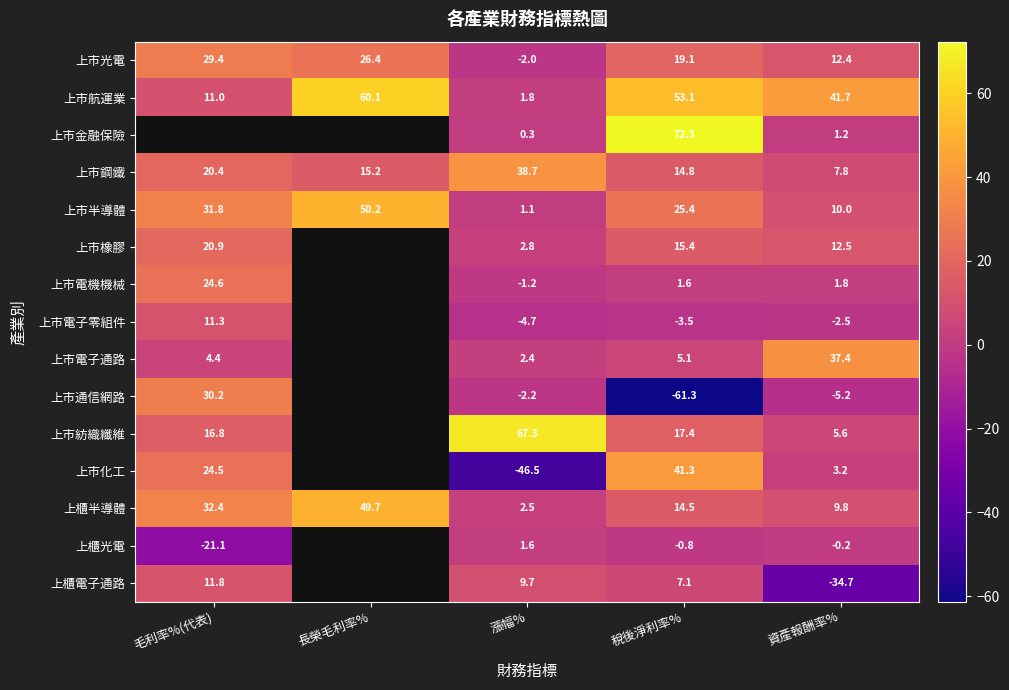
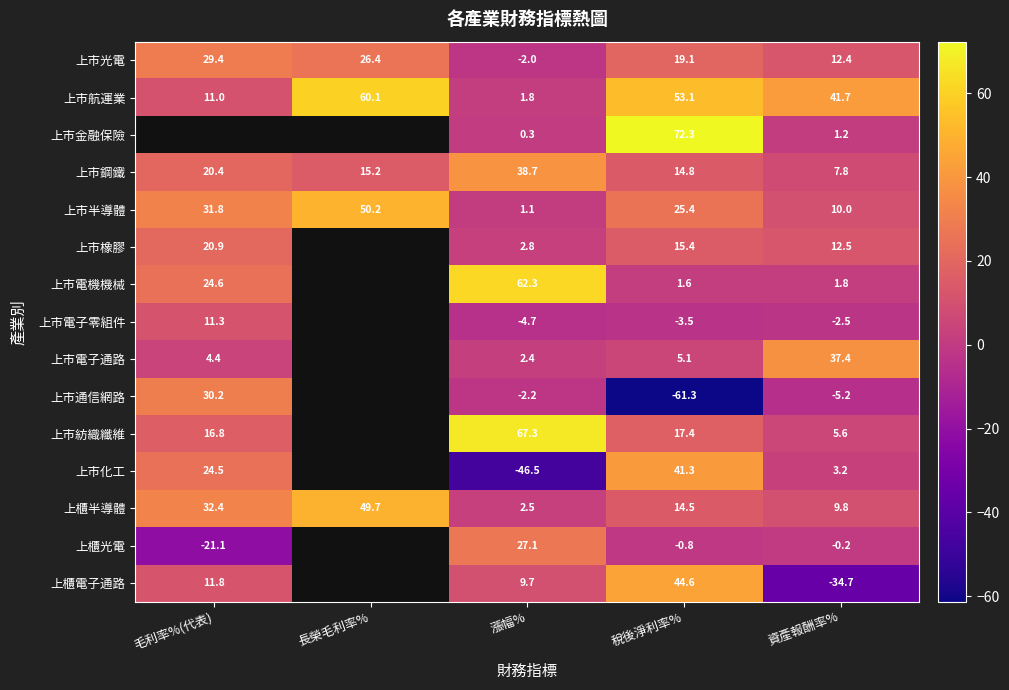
  {
    "上市光電": {
      "毛利率%(代表)": 29.4,
      "長榮毛利率%": 26.4,
      "漲幅%": -2.0,
      "稅後淨利率%": 19.1,
      "資產報酬率%": 12.4
    },
    "上市航運業": {
      "毛利率%(代表)": 11.0,
      "長榮毛利率%": 60.1,
      "漲幅%": 1.8,
      "稅後淨利率%": 53.1,
      "資產報酬率%": 41.7
    },
    "上市金融保險": {
      "漲幅%": 0.3,
      "稅後淨利率%": 72.3,
      "資產報酬率%": 1.2
    },
    "上市鋼鐵": {
      "毛利率%(代表)": 20.4,
      "長榮毛利率%": 15.2,
      "漲幅%": 38.7,
      "稅後淨利率%": 14.8,
      "資產報酬率%": 7.8
    },
    "上市半導體": {
      "毛利率%(代表)": 31.8,
      "長榮毛利率%": 50.2,
      "漲幅%": 1.1,
      "稅後淨利率%": 25.4,
      "資產報酬率%": 10.0
    },
    "上市橡膠": {
      "毛利率%(代表)": 20.9,
      "漲幅%": 2.8,
      "稅後淨利率%": 15.4,
      "資產報酬率%": 12.5
    },
    "上市電機機械": {
      "毛利率%(代表)": 24.6,
-     "漲幅%": -1.2,
+     "漲幅%": 62.3,
      "稅後淨利率%": 1.6,
      "資產報酬率%": 1.8
    },
    "上市電子零組件": {
      "毛利率%(代表)": 11.3,
      "漲幅%": -4.7,
      "稅後淨利率%": -3.5,
      "資產報酬率%": -2.5
    },
    "上市電子通路": {
      "毛利率%(代表)": 4.4,
      "漲幅%": 2.4,
      "稅後淨利率%": 5.1,
      "資產報酬率%": 37.4
    },
    "上市通信網路": {
      "毛利率%(代表)": 30.2,
      "漲幅%": -2.2,
      "稅後淨利率%": -61.3,
      "資產報酬率%": -5.2
    },
    "上市紡織纖維": {
      "毛利率%(代表)": 16.8,
      "漲幅%": 67.3,
      "稅後淨利率%": 17.4,
      "資產報酬率%": 5.6
    },
    "上市化工": {
      "毛利率%(代表)": 24.5,
      "漲幅%": -46.5,
      "稅後淨利率%": 41.3,
      "資產報酬率%": 3.2
    },
    "上櫃半導體": {
      "毛利率%(代表)": 32.4,
      "長榮毛利率%": 49.7,
      "漲幅%": 2.5,
      "稅後淨利率%": 14.5,
      "資產報酬率%": 9.8
    },
    "上櫃光電": {
      "毛利率%(代表)": -21.1,
-     "漲幅%": 1.6,
+     "漲幅%": 27.1,
      "稅後淨利率%": -0.8,
      "資產報酬率%": -0.2
    },
    "上櫃電子通路": {
      "毛利率%(代表)": 11.8,
      "漲幅%": 9.7,
-     "稅後淨利率%": 7.1,
+     "稅後淨利率%": 44.6,
      "資產報酬率%": -34.7
    }
  }
